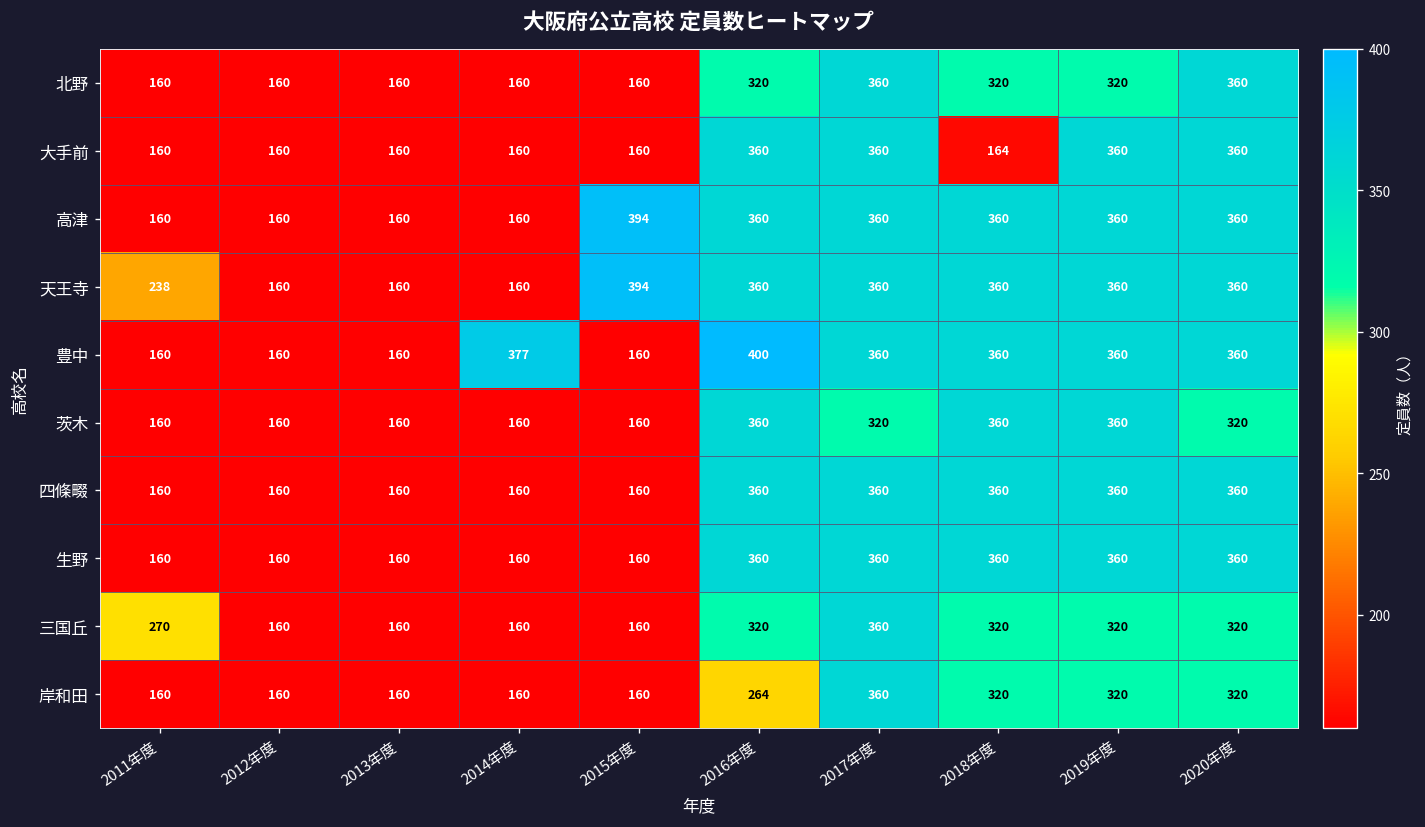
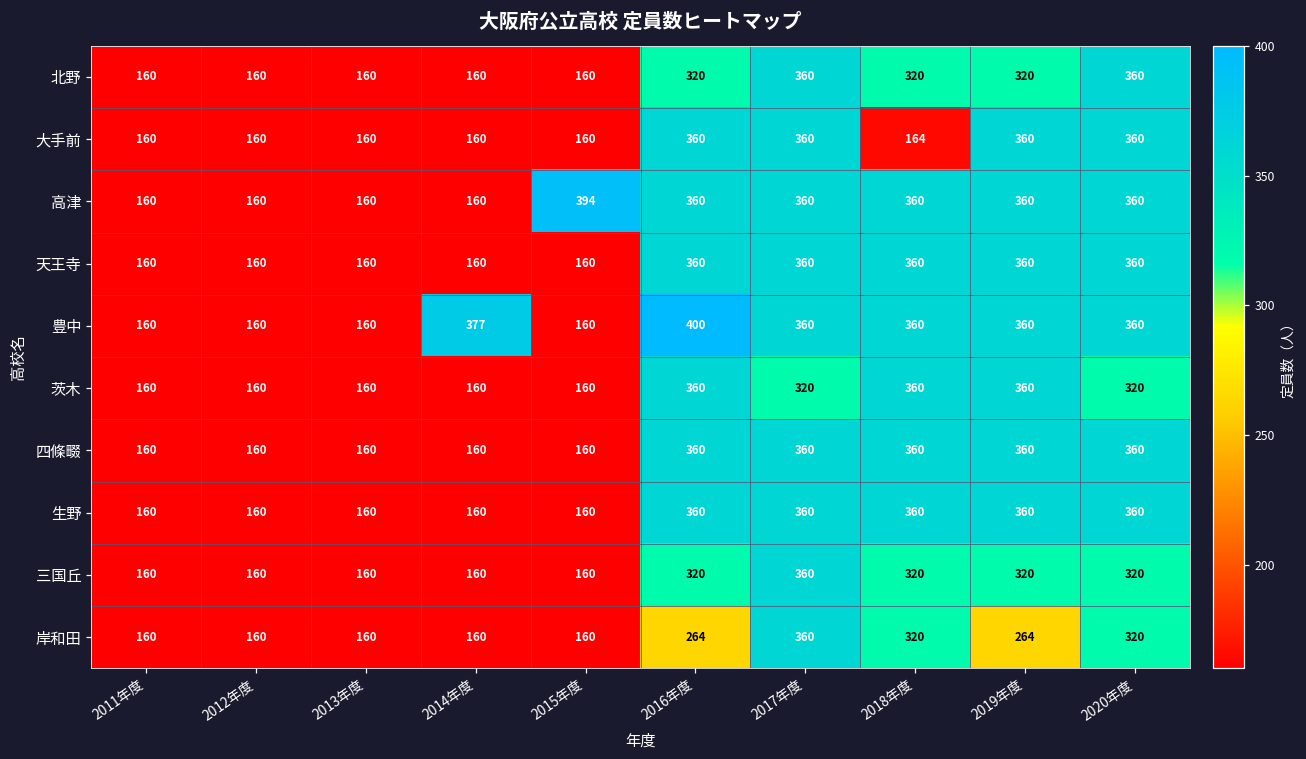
  {
    "北野": {
      "2011年度": 160,
      "2012年度": 160,
      "2013年度": 160,
      "2014年度": 160,
      "2015年度": 160,
      "2016年度": 320,
      "2017年度": 360,
      "2018年度": 320,
      "2019年度": 320,
      "2020年度": 360
    },
    "大手前": {
      "2011年度": 160,
      "2012年度": 160,
      "2013年度": 160,
      "2014年度": 160,
      "2015年度": 160,
      "2016年度": 360,
      "2017年度": 360,
      "2018年度": 164,
      "2019年度": 360,
      "2020年度": 360
    },
    "高津": {
      "2011年度": 160,
      "2012年度": 160,
      "2013年度": 160,
      "2014年度": 160,
      "2015年度": 394,
      "2016年度": 360,
      "2017年度": 360,
      "2018年度": 360,
      "2019年度": 360,
      "2020年度": 360
    },
    "天王寺": {
-     "2011年度": 238,
+     "2011年度": 160,
      "2012年度": 160,
      "2013年度": 160,
      "2014年度": 160,
-     "2015年度": 394,
+     "2015年度": 160,
      "2016年度": 360,
      "2017年度": 360,
      "2018年度": 360,
      "2019年度": 360,
      "2020年度": 360
    },
    "豊中": {
      "2011年度": 160,
      "2012年度": 160,
      "2013年度": 160,
      "2014年度": 377,
      "2015年度": 160,
      "2016年度": 400,
      "2017年度": 360,
      "2018年度": 360,
      "2019年度": 360,
      "2020年度": 360
    },
    "茨木": {
      "2011年度": 160,
      "2012年度": 160,
      "2013年度": 160,
      "2014年度": 160,
      "2015年度": 160,
      "2016年度": 360,
      "2017年度": 320,
      "2018年度": 360,
      "2019年度": 360,
      "2020年度": 320
    },
    "四條畷": {
      "2011年度": 160,
      "2012年度": 160,
      "2013年度": 160,
      "2014年度": 160,
      "2015年度": 160,
      "2016年度": 360,
      "2017年度": 360,
      "2018年度": 360,
      "2019年度": 360,
      "2020年度": 360
    },
    "生野": {
      "2011年度": 160,
      "2012年度": 160,
      "2013年度": 160,
      "2014年度": 160,
      "2015年度": 160,
      "2016年度": 360,
      "2017年度": 360,
      "2018年度": 360,
      "2019年度": 360,
      "2020年度": 360
    },
    "三国丘": {
-     "2011年度": 270,
+     "2011年度": 160,
      "2012年度": 160,
      "2013年度": 160,
      "2014年度": 160,
      "2015年度": 160,
      "2016年度": 320,
      "2017年度": 360,
      "2018年度": 320,
      "2019年度": 320,
      "2020年度": 320
    },
    "岸和田": {
      "2011年度": 160,
      "2012年度": 160,
      "2013年度": 160,
      "2014年度": 160,
      "2015年度": 160,
      "2016年度": 264,
      "2017年度": 360,
      "2018年度": 320,
-     "2019年度": 320,
+     "2019年度": 264,
      "2020年度": 320
    }
  }
